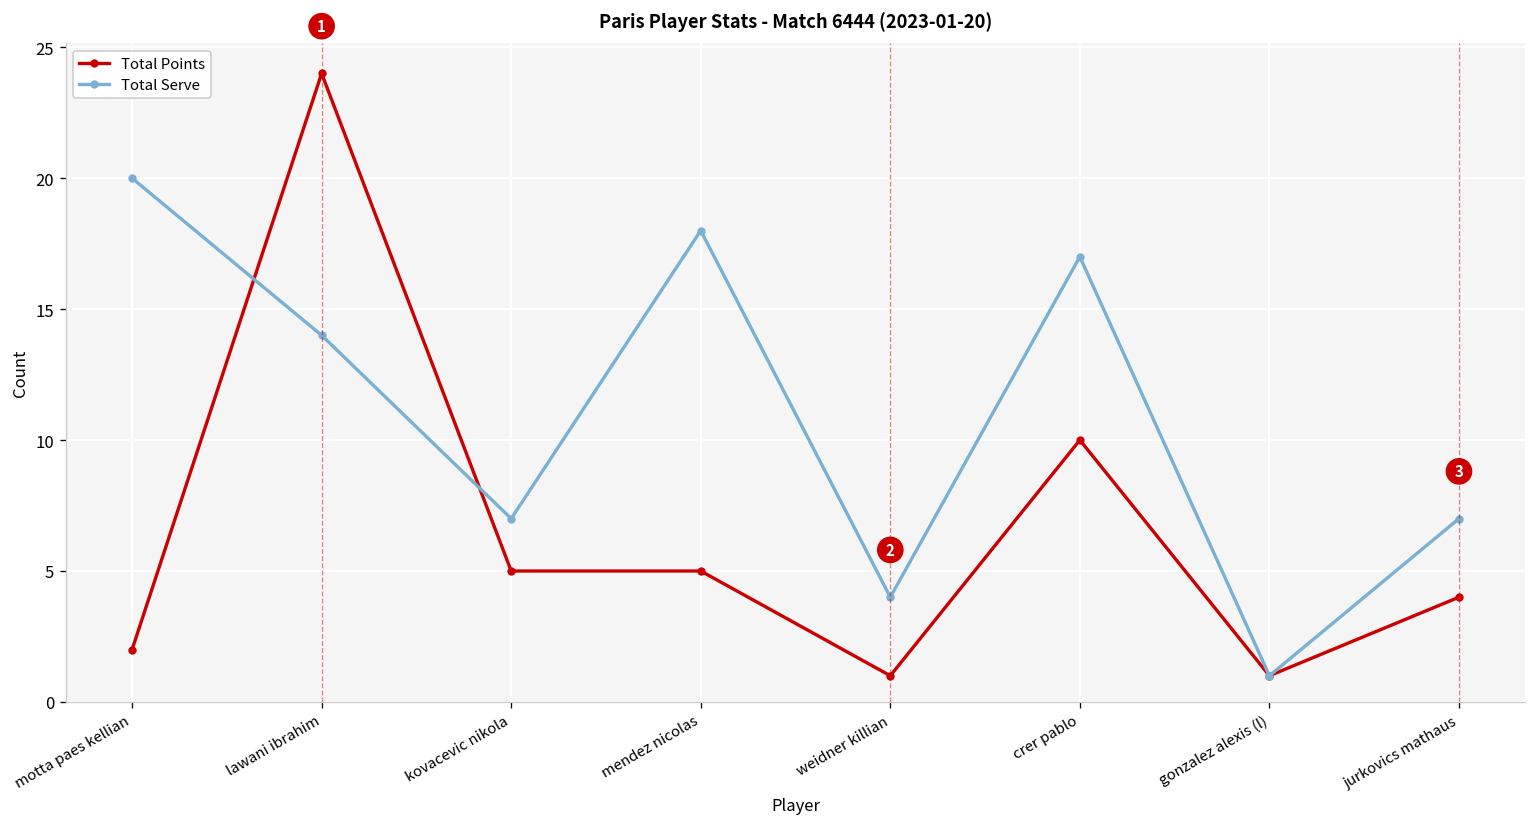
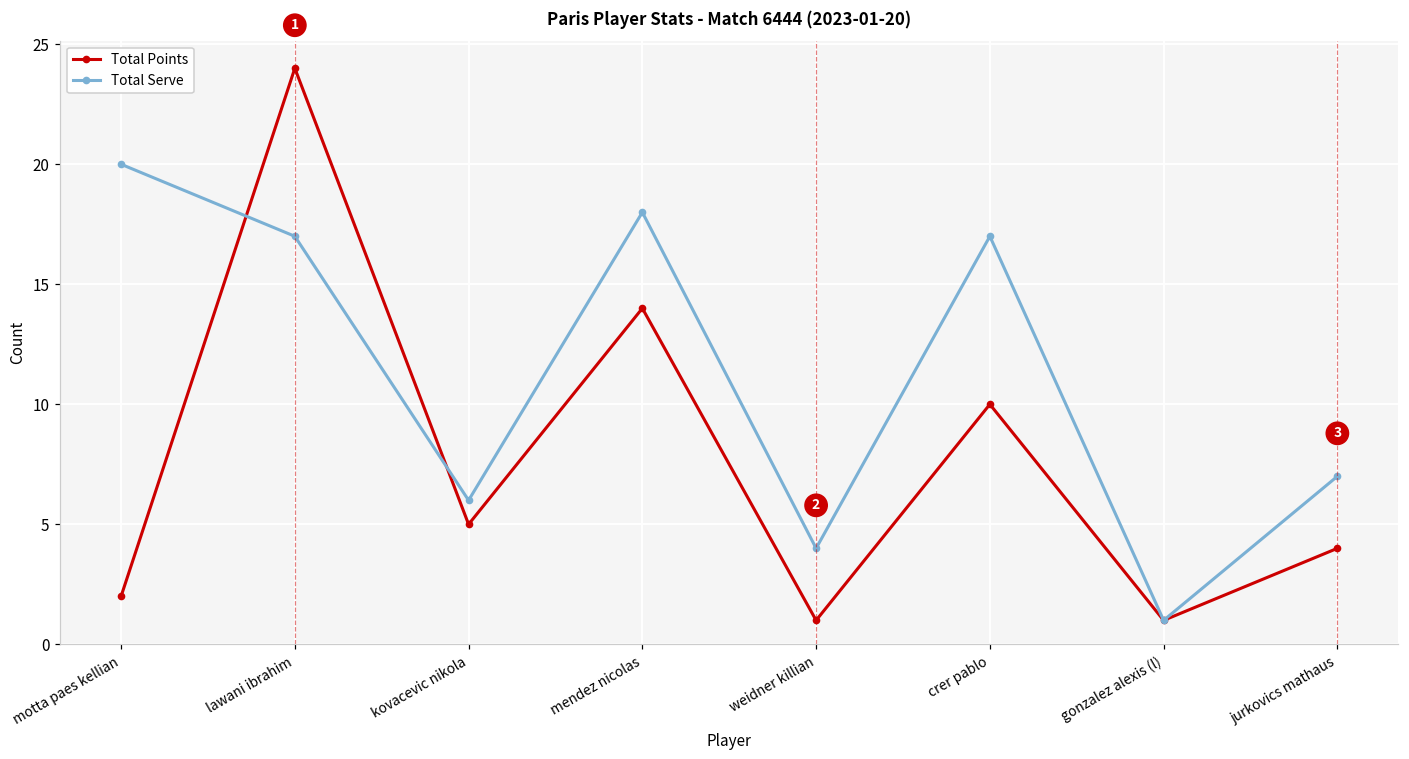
  {
    "Total Points": {
      "motta paes kellian": 2,
      "lawani ibrahim": 24,
      "kovacevic nikola": 5,
-     "mendez nicolas": 5,
+     "mendez nicolas": 14,
      "weidner killian": 1,
      "crer pablo": 10,
      "jurkovics mathaus": 4
    },
    "Total Serve": {
      "motta paes kellian": 20,
-     "lawani ibrahim": 14,
-     "kovacevic nikola": 7,
+     "lawani ibrahim": 17,
+     "kovacevic nikola": 6,
      "mendez nicolas": 18,
      "weidner killian": 4,
      "crer pablo": 17,
      "jurkovics mathaus": 7
    }
  }
